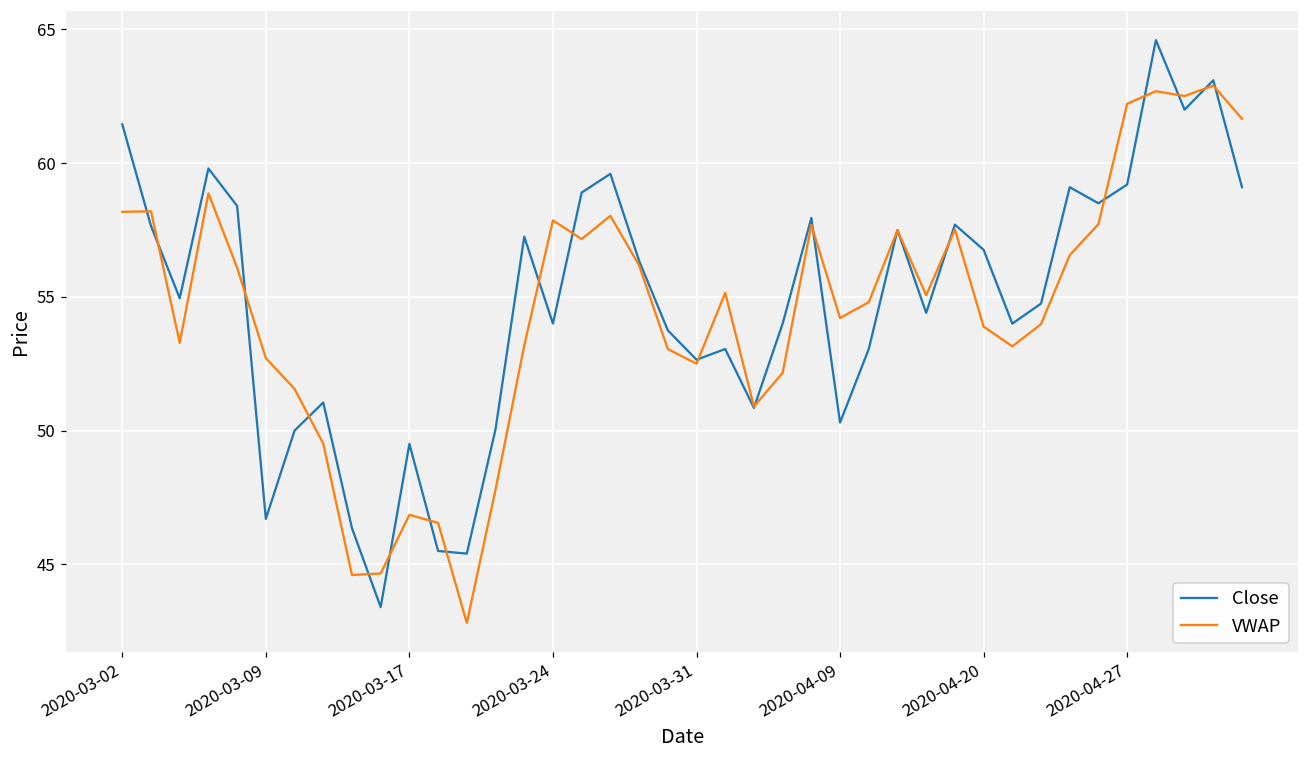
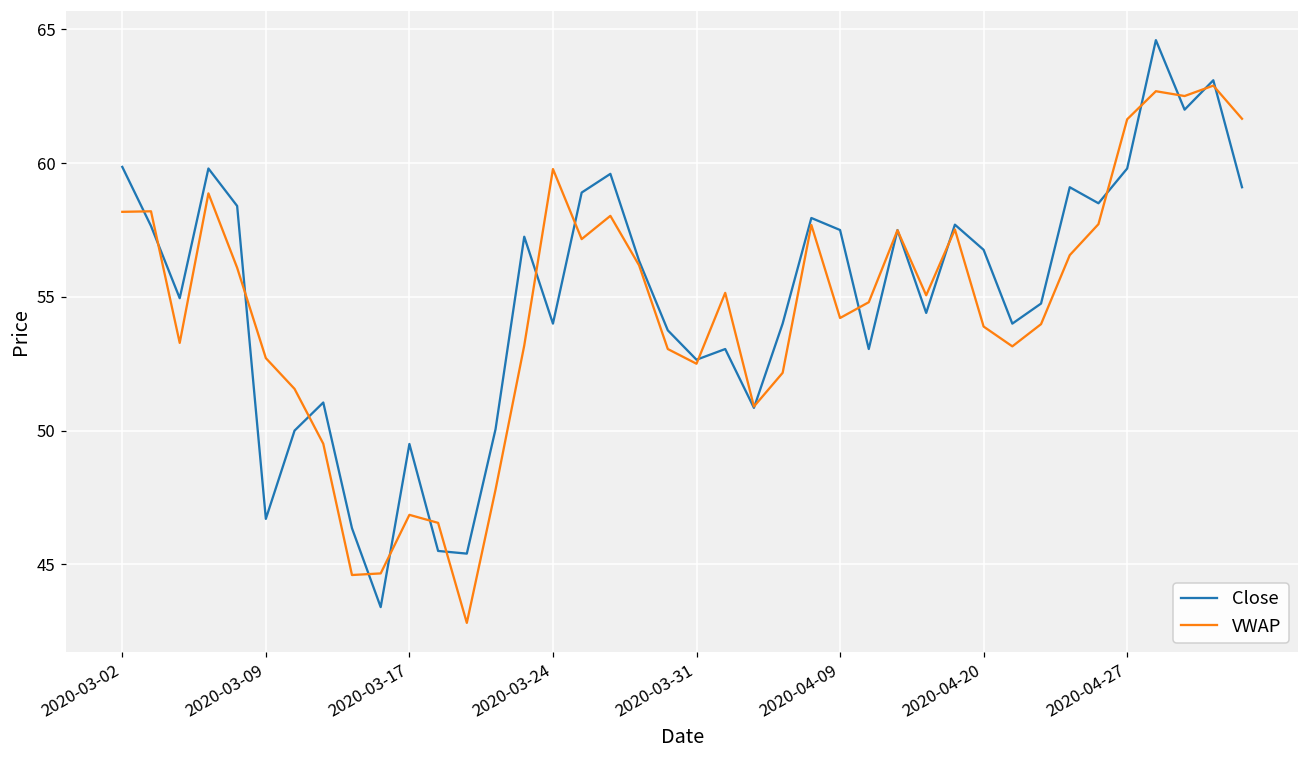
  {
    "Close": {
-     "2020-03-02": 61.5,
+     "2020-03-02": 59.9,
      "2020-03-09": 46.7,
      "2020-03-17": 49.5,
      "2020-03-24": 54.0,
      "2020-03-31": 52.7,
-     "2020-04-09": 50.3,
+     "2020-04-09": 57.5,
      "2020-04-20": 56.8,
-     "2020-04-27": 59.2
+     "2020-04-27": 59.8
    },
    "VWAP": {
      "2020-03-02": 58.2,
      "2020-03-09": 52.7,
      "2020-03-17": 46.9,
-     "2020-03-24": 57.9,
+     "2020-03-24": 59.8,
      "2020-03-31": 52.5,
      "2020-04-09": 54.2,
      "2020-04-20": 53.9,
-     "2020-04-27": 62.2
+     "2020-04-27": 61.6
    }
  }
